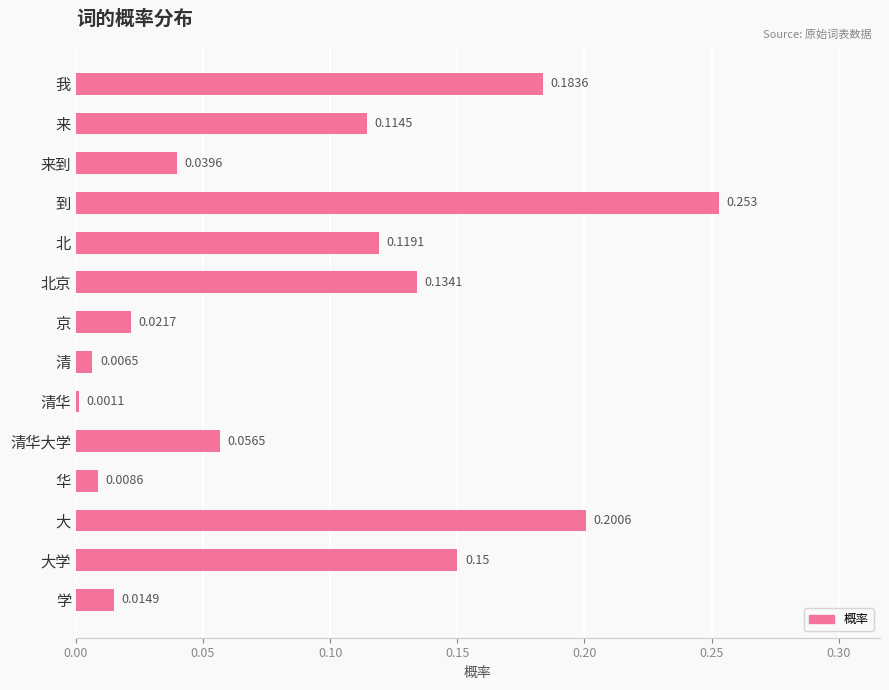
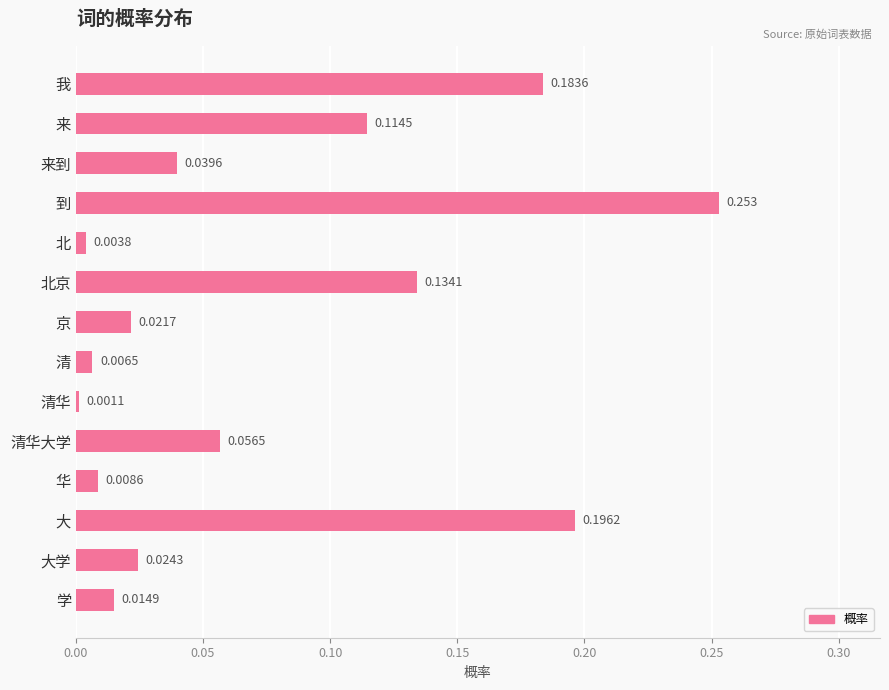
  {
    "我": 0.1836,
    "来": 0.1145,
    "来到": 0.0396,
    "到": 0.253,
-   "北": 0.1191,
+   "北": 0.0038,
    "北京": 0.1341,
    "京": 0.0217,
    "清": 0.0065,
    "清华": 0.0011,
    "清华大学": 0.0565,
    "华": 0.0086,
-   "大": 0.2006,
-   "大学": 0.15,
+   "大": 0.1962,
+   "大学": 0.0243,
    "学": 0.0149
  }
